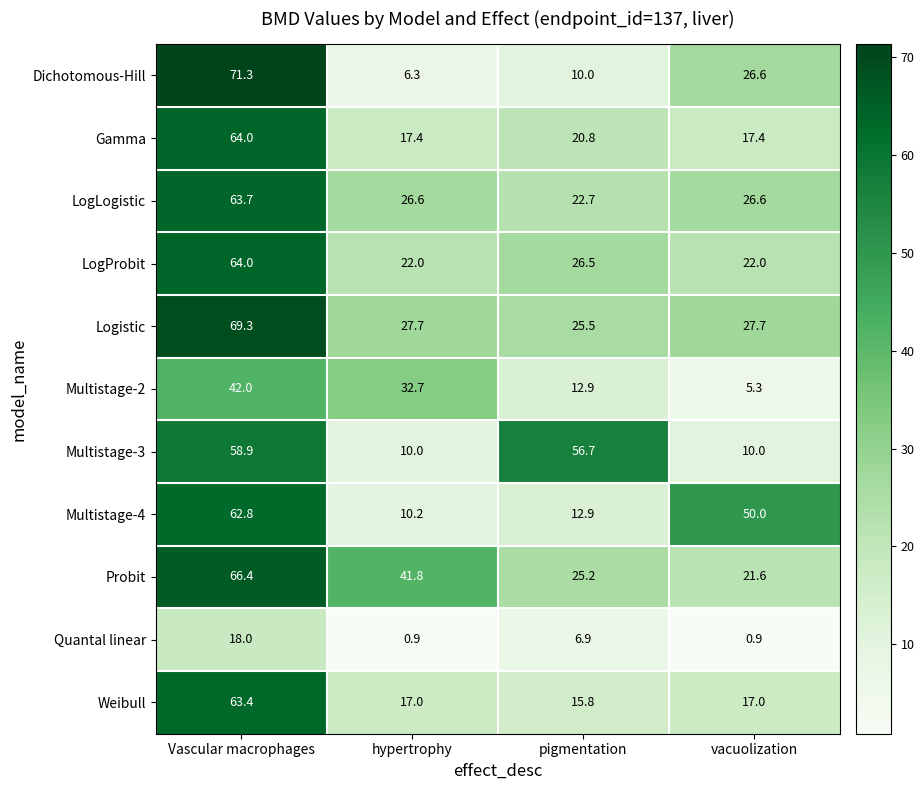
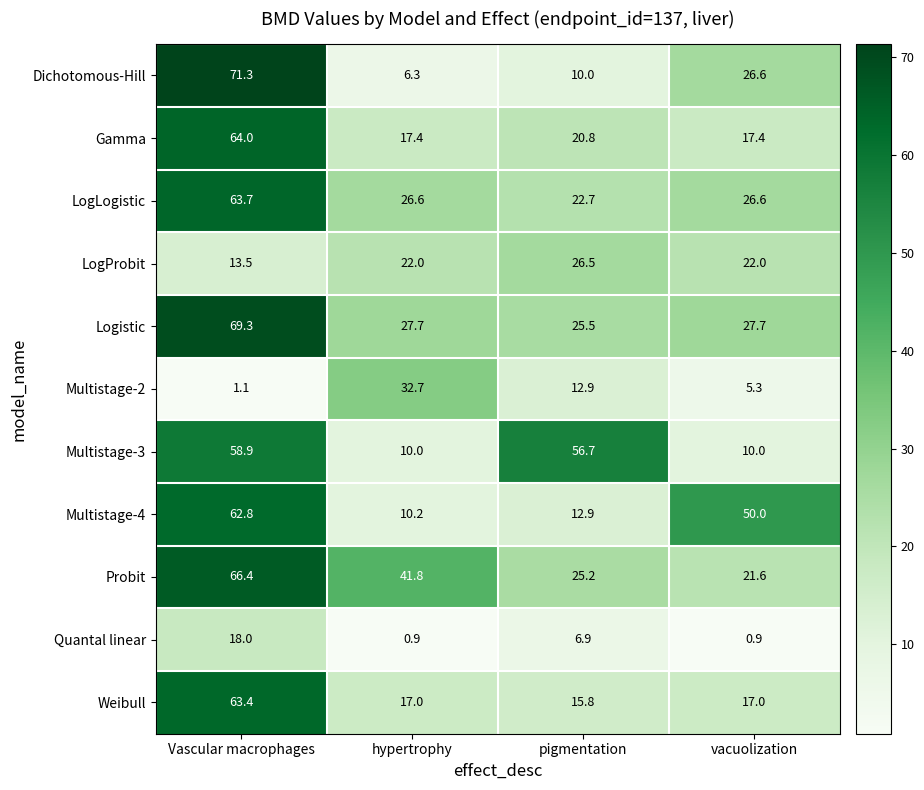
  {
    "Dichotomous-Hill": {
      "Vascular macrophages": 71.3,
      "hypertrophy": 6.3,
      "pigmentation": 10.0,
      "vacuolization": 26.6
    },
    "Gamma": {
      "Vascular macrophages": 64.0,
      "hypertrophy": 17.4,
      "pigmentation": 20.8,
      "vacuolization": 17.4
    },
    "LogLogistic": {
      "Vascular macrophages": 63.7,
      "hypertrophy": 26.6,
      "pigmentation": 22.7,
      "vacuolization": 26.6
    },
    "LogProbit": {
-     "Vascular macrophages": 64.0,
+     "Vascular macrophages": 13.5,
      "hypertrophy": 22.0,
      "pigmentation": 26.5,
      "vacuolization": 22.0
    },
    "Logistic": {
      "Vascular macrophages": 69.3,
      "hypertrophy": 27.7,
      "pigmentation": 25.5,
      "vacuolization": 27.7
    },
    "Multistage-2": {
-     "Vascular macrophages": 42.0,
+     "Vascular macrophages": 1.1,
      "hypertrophy": 32.7,
      "pigmentation": 12.9,
      "vacuolization": 5.3
    },
    "Multistage-3": {
      "Vascular macrophages": 58.9,
      "hypertrophy": 10.0,
      "pigmentation": 56.7,
      "vacuolization": 10.0
    },
    "Multistage-4": {
      "Vascular macrophages": 62.8,
      "hypertrophy": 10.2,
      "pigmentation": 12.9,
      "vacuolization": 50.0
    },
    "Probit": {
      "Vascular macrophages": 66.4,
      "hypertrophy": 41.8,
      "pigmentation": 25.2,
      "vacuolization": 21.6
    },
    "Quantal linear": {
      "Vascular macrophages": 18.0,
      "hypertrophy": 0.9,
      "pigmentation": 6.9,
      "vacuolization": 0.9
    },
    "Weibull": {
      "Vascular macrophages": 63.4,
      "hypertrophy": 17.0,
      "pigmentation": 15.8,
      "vacuolization": 17.0
    }
  }
